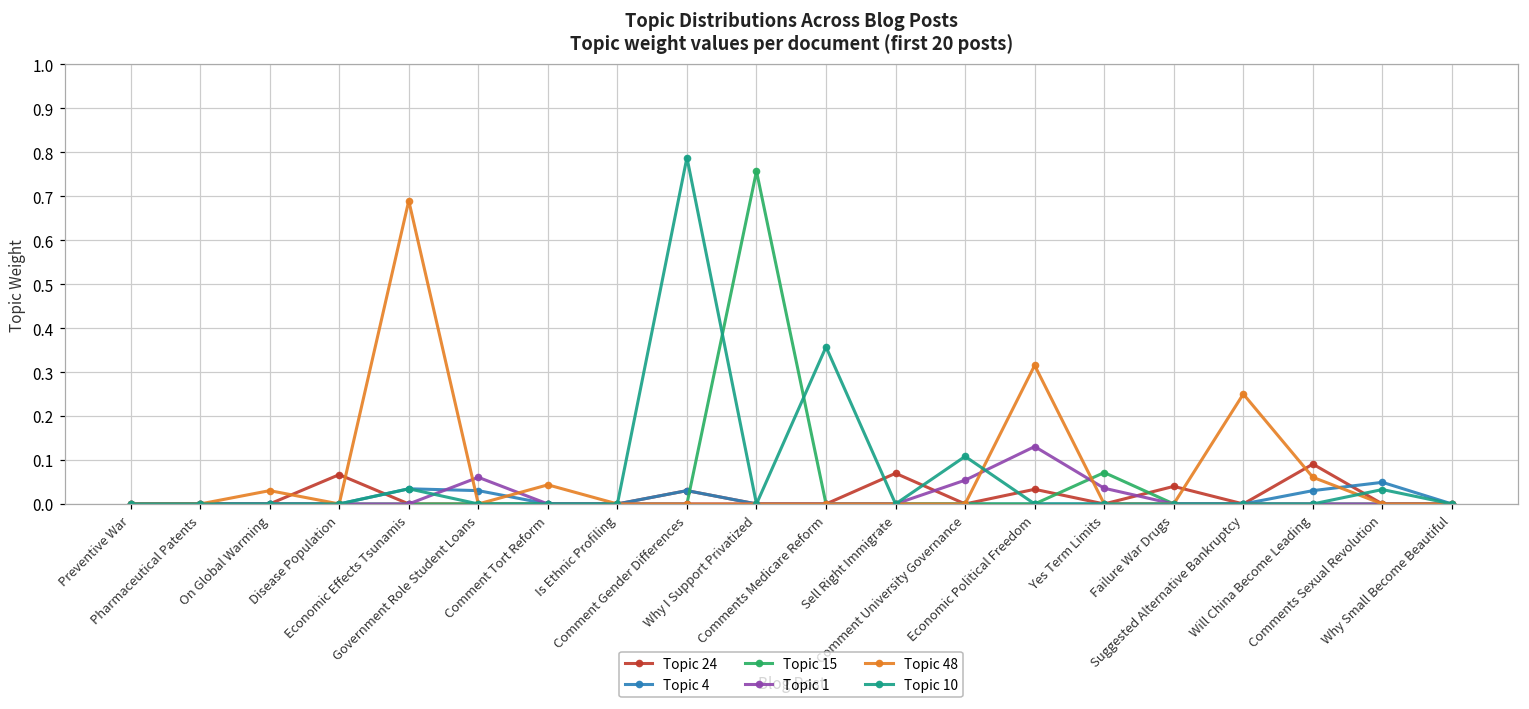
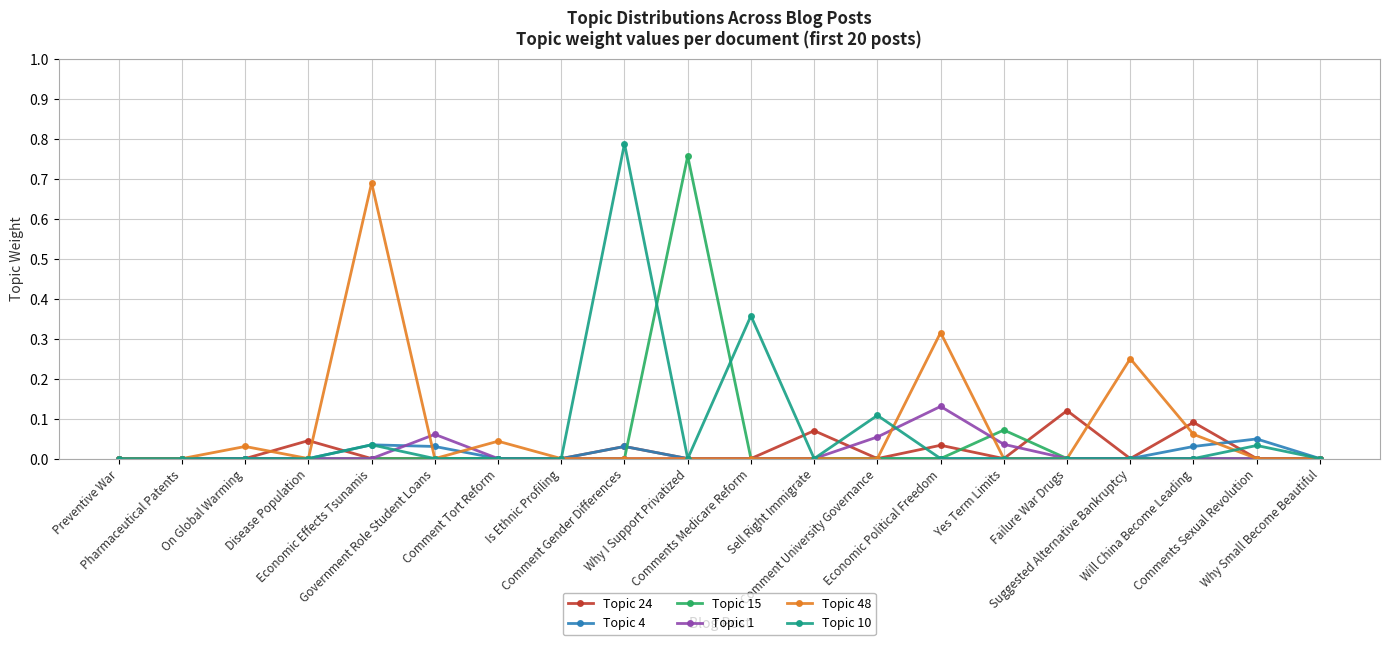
  {
    "Topic 24": {
-     "Disease Population": 0.07,
+     "Disease Population": 0.04,
      "Sell Right Immigrate": 0.07,
      "Economic Political Freedom": 0.03,
-     "Failure War Drugs": 0.04,
+     "Failure War Drugs": 0.12,
      "Will China Become Leading": 0.09
    },
    "Topic 4": {
      "Government Role Student Loans": 0.03,
      "Will China Become Leading": 0.03,
      "Comments Sexual Revolution": 0.05
    },
    "Topic 1": {
      "Government Role Student Loans": 0.06,
      "Comment University Governance": 0.05,
      "Economic Political Freedom": 0.13,
      "Yes Term Limits": 0.04
    },
    "Topic 48": {
      "On Global Warming": 0.03,
      "Economic Effects Tsunamis": 0.69,
      "Comment Tort Reform": 0.04,
      "Economic Political Freedom": 0.32,
      "Suggested Alternative Bankruptcy": 0.25,
      "Will China Become Leading": 0.06
    }
  }
